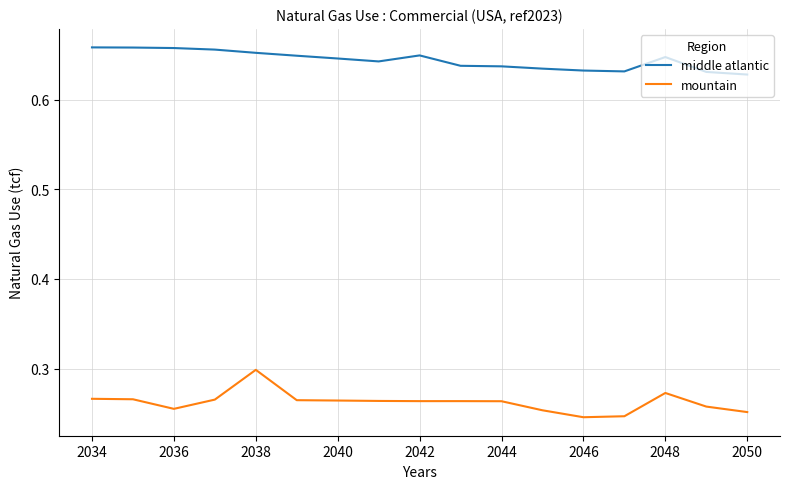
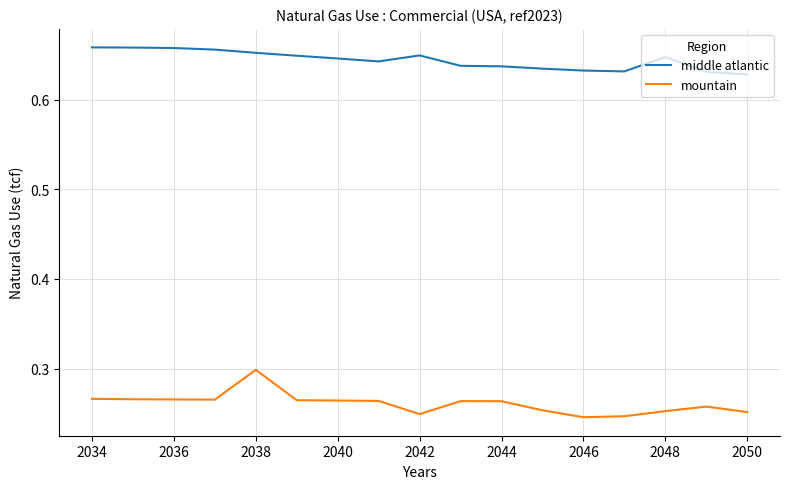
  {
    "middle atlantic": {
      "2034": 0.66,
      "2036": 0.66,
      "2038": 0.65,
      "2040": 0.65,
      "2042": 0.65,
      "2044": 0.64,
      "2046": 0.63
    },
    "mountain": {
      "2034": 0.27,
-     "2036": 0.26,
+     "2036": 0.27,
      "2038": 0.30,
      "2040": 0.26,
-     "2042": 0.26,
+     "2042": 0.25,
      "2044": 0.26,
      "2046": 0.25,
-     "2048": 0.27,
+     "2048": 0.25,
      "2050": 0.25
    }
  }
